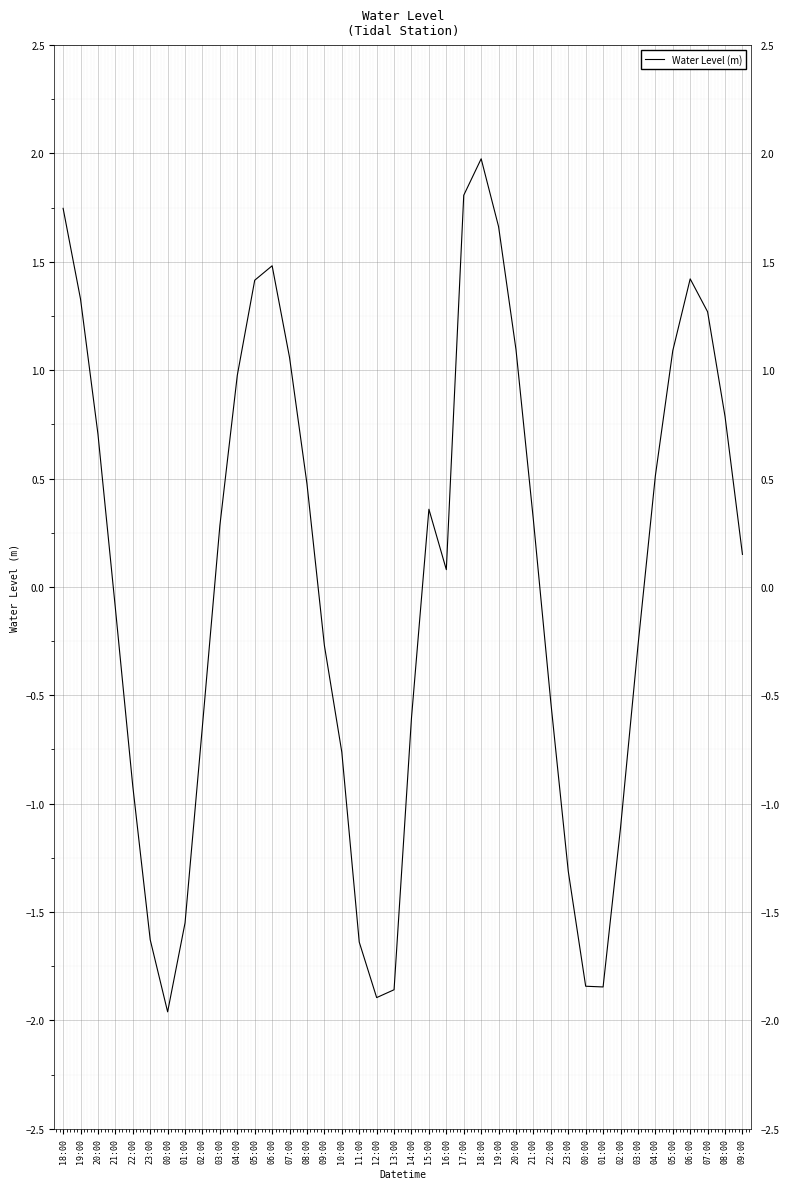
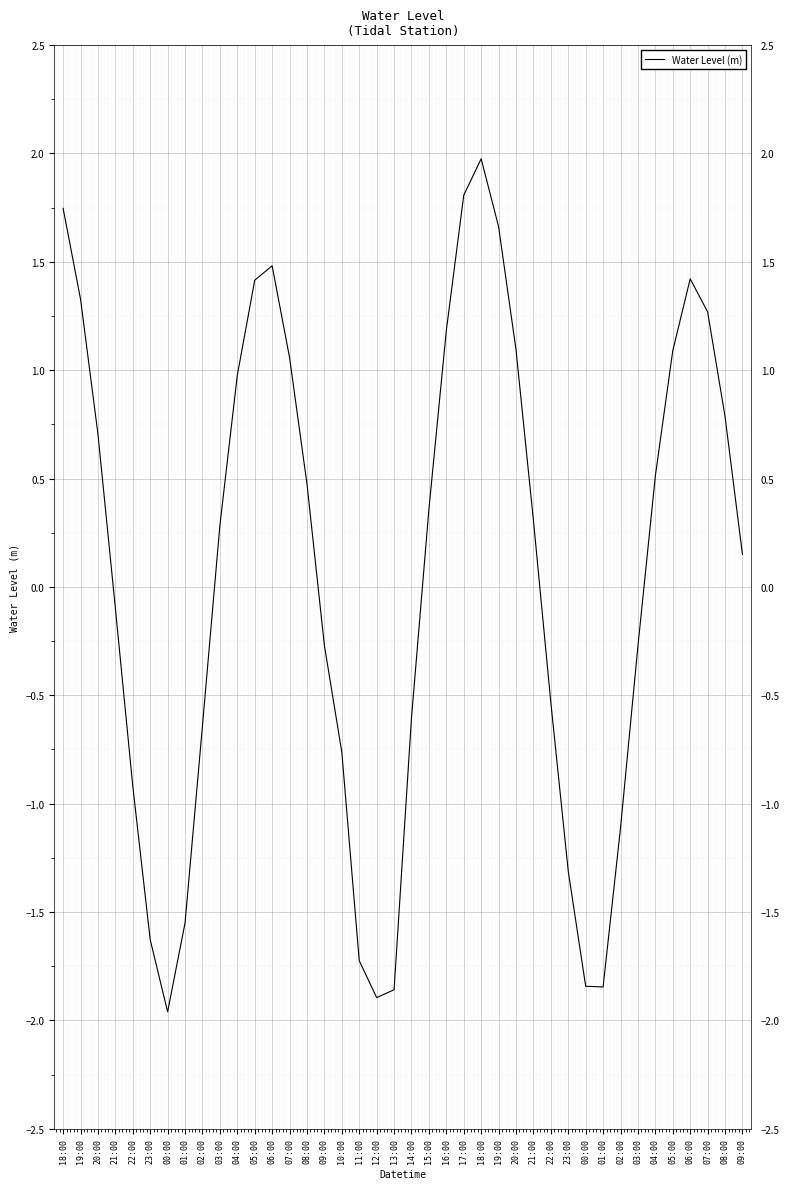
  {
    "10:00": -0.76,
-   "11:00": -1.64,
+   "11:00": -1.72,
    "12:00": -1.89,
    "13:00": -1.86,
    "14:00": -0.60,
    "15:00": 0.36,
-   "16:00": 0.08,
+   "16:00": 1.18,
    "17:00": 1.81
  }
